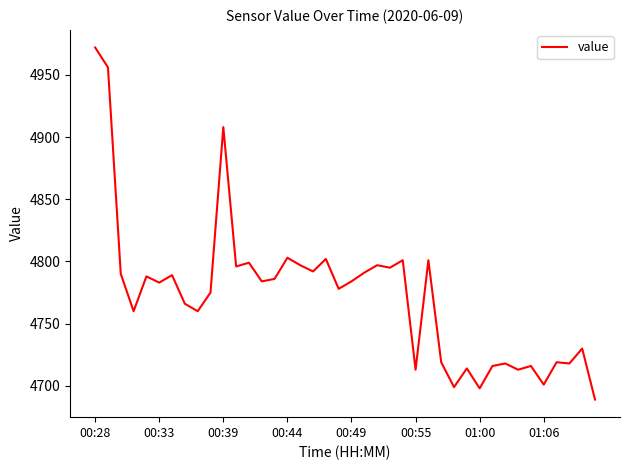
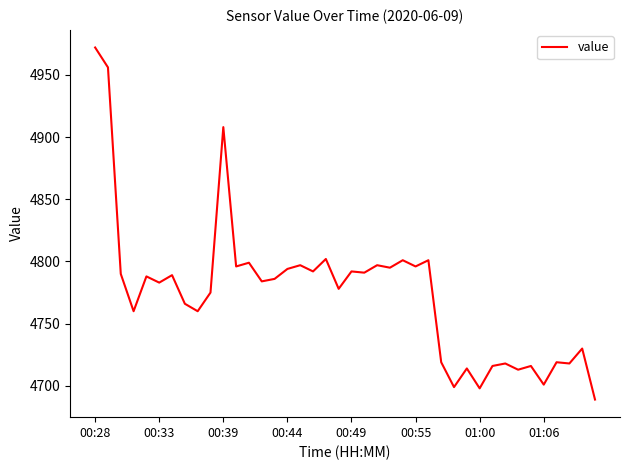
  {
    "00:28": 4972,
    "00:33": 4783,
    "00:39": 4908,
-   "00:44": 4803,
-   "00:49": 4784,
-   "00:55": 4713,
+   "00:44": 4794,
+   "00:49": 4792,
+   "00:55": 4796,
    "01:00": 4698,
    "01:06": 4701
  }
